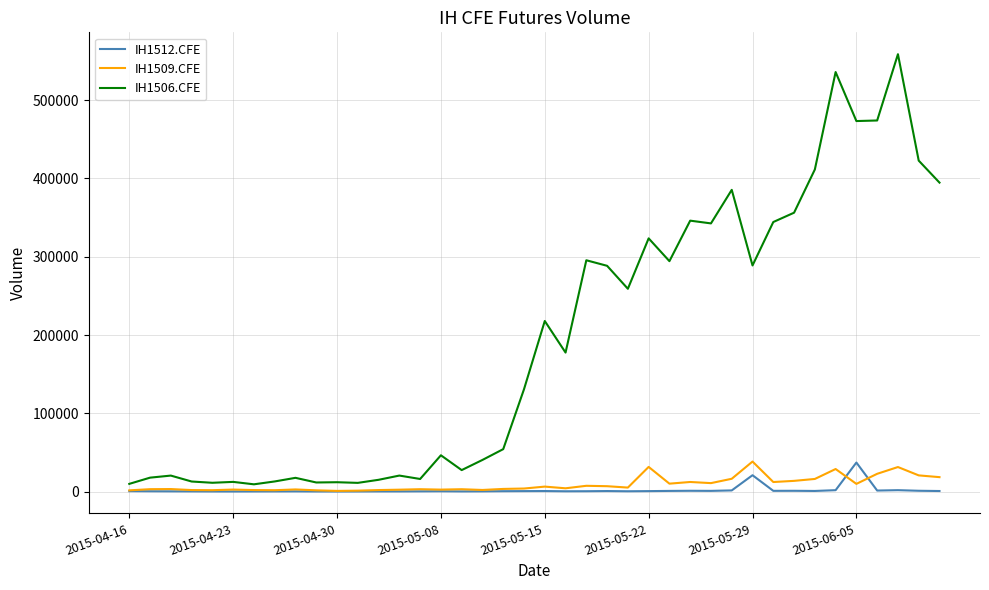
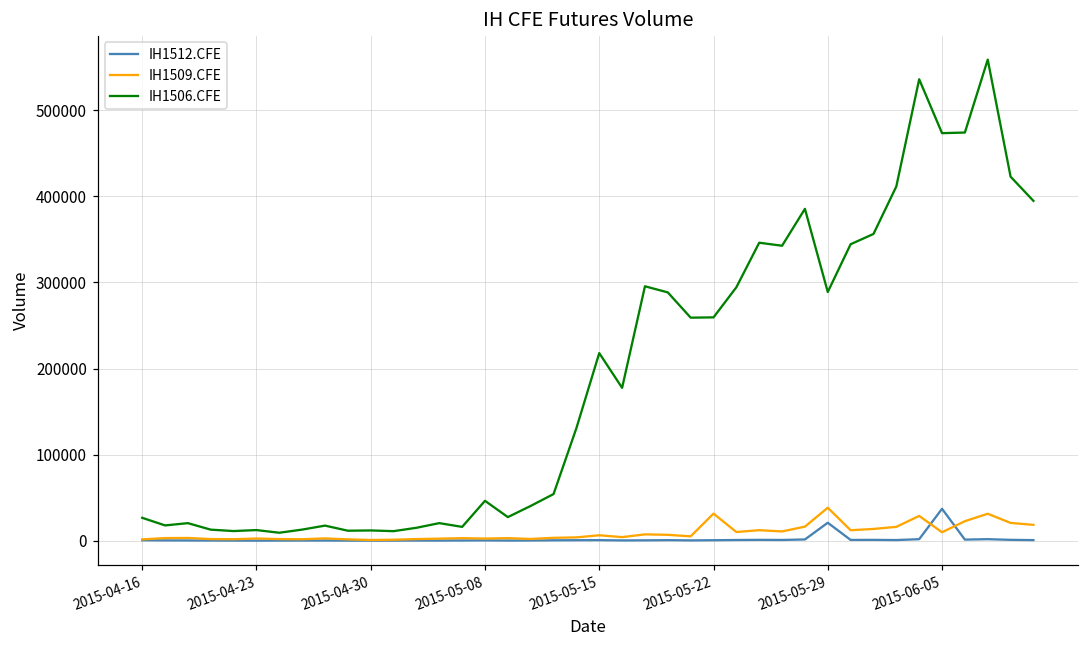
  {
    "IH1512.CFE": {
      "2015-05-15": 0,
      "2015-05-22": 0,
      "2015-05-29": 20000,
      "2015-06-05": 40000
    },
    "IH1509.CFE": {
      "2015-05-15": 10000,
      "2015-05-22": 30000,
      "2015-05-29": 40000,
      "2015-06-05": 10000
    },
    "IH1506.CFE": {
-     "2015-04-16": 10000,
+     "2015-04-16": 30000,
      "2015-04-23": 10000,
      "2015-04-30": 10000,
      "2015-05-08": 50000,
      "2015-05-15": 220000,
-     "2015-05-22": 320000,
+     "2015-05-22": 260000,
      "2015-05-29": 290000,
      "2015-06-05": 470000
    }
  }
